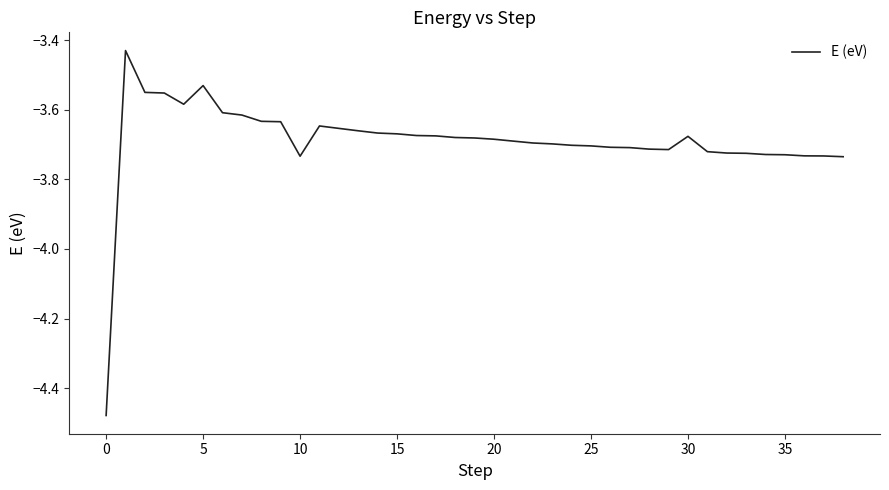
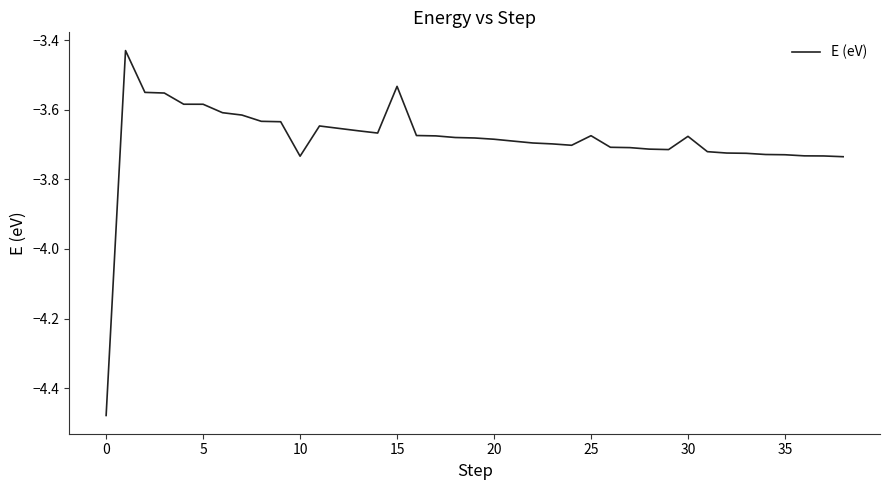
  {
    "0": -4.48,
-   "5": -3.53,
+   "5": -3.58,
    "10": -3.73,
-   "15": -3.67,
+   "15": -3.53,
    "20": -3.68,
-   "25": -3.70,
+   "25": -3.67,
    "30": -3.68,
    "35": -3.73
  }
